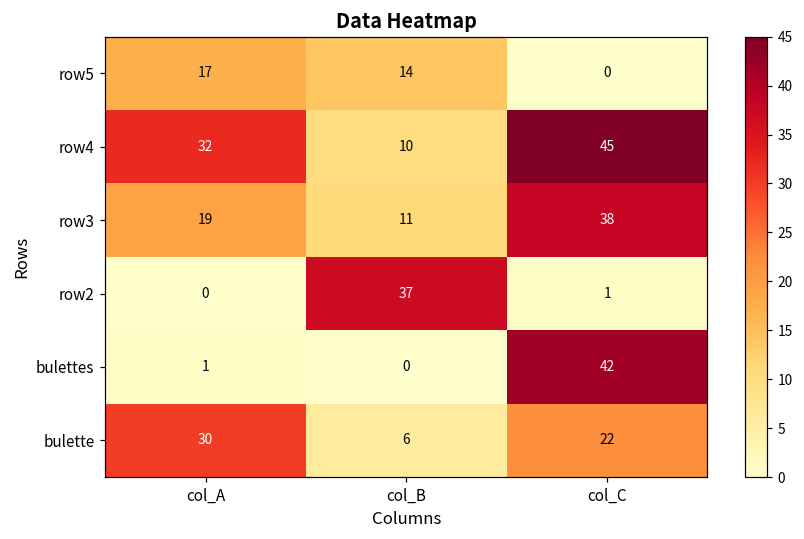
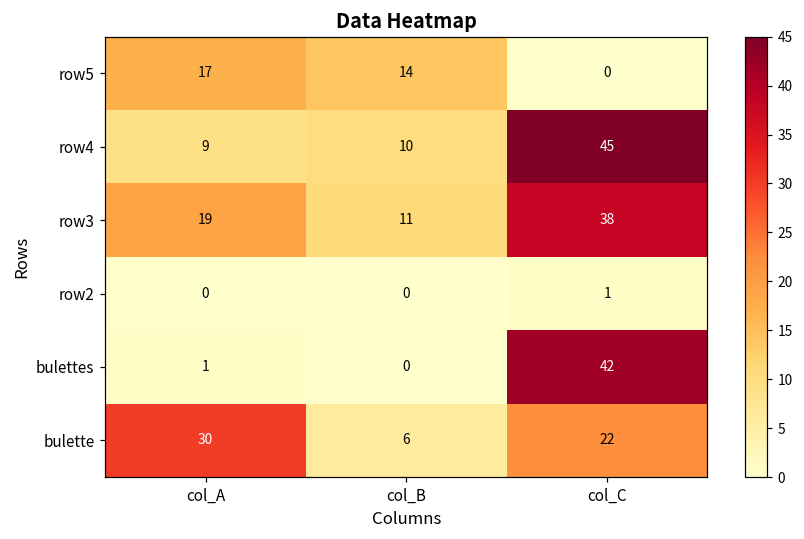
  {
    "row5": {
      "col_A": 17,
      "col_B": 14,
      "col_C": 0
    },
    "row4": {
-     "col_A": 32,
+     "col_A": 9,
      "col_B": 10,
      "col_C": 45
    },
    "row3": {
      "col_A": 19,
      "col_B": 11,
      "col_C": 38
    },
    "row2": {
      "col_A": 0,
-     "col_B": 37,
+     "col_B": 0,
      "col_C": 1
    },
    "bulettes": {
      "col_A": 1,
      "col_B": 0,
      "col_C": 42
    },
    "bulette": {
      "col_A": 30,
      "col_B": 6,
      "col_C": 22
    }
  }
